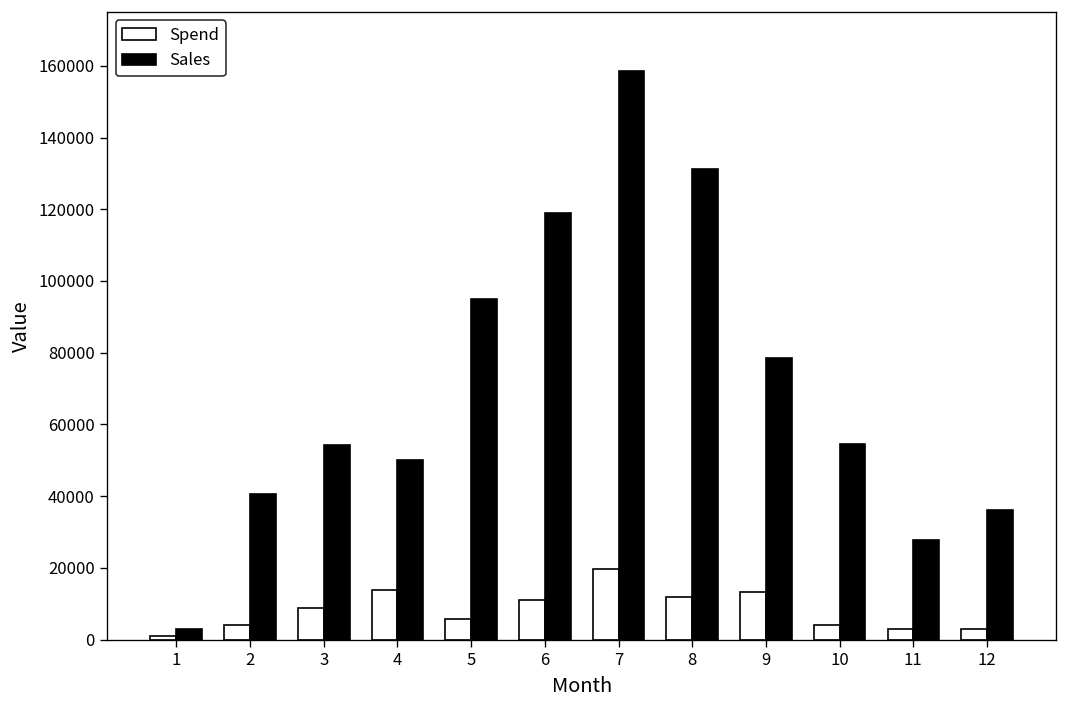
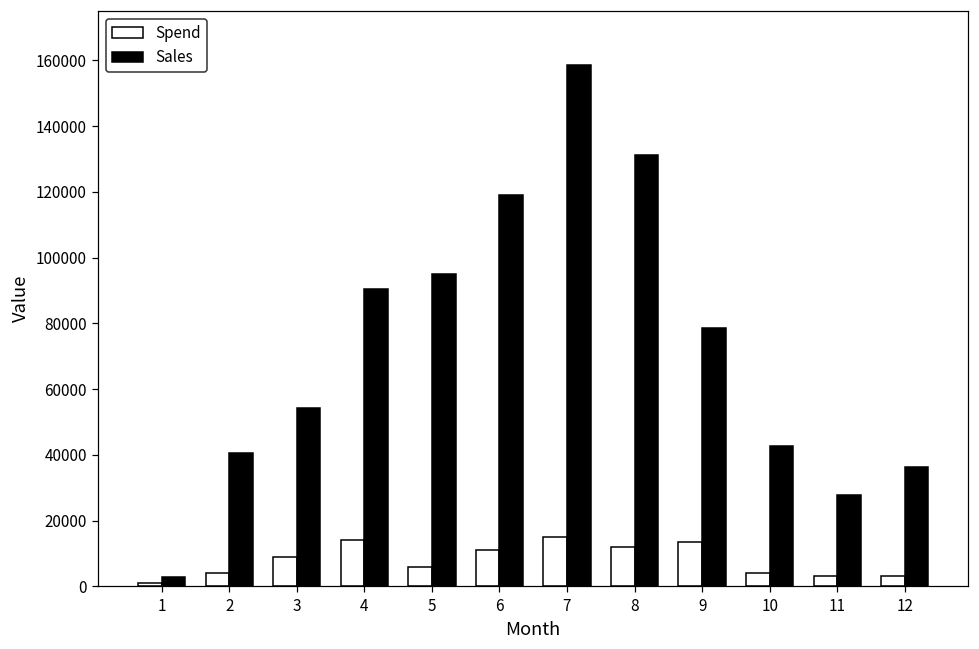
  {
    "Spend": {
      "1": 1000,
      "2": 4000,
      "3": 9000,
      "4": 14000,
      "5": 6000,
      "6": 11000,
-     "7": 20000,
+     "7": 15000,
      "8": 12000,
      "9": 13000,
      "10": 4000,
      "11": 3000,
      "12": 3000
    },
    "Sales": {
      "1": 3000,
      "2": 40000,
      "3": 54000,
-     "4": 50000,
+     "4": 91000,
      "5": 95000,
      "6": 119000,
      "7": 158000,
      "8": 131000,
      "9": 79000,
-     "10": 54000,
+     "10": 43000,
      "11": 28000,
      "12": 36000
    }
  }
